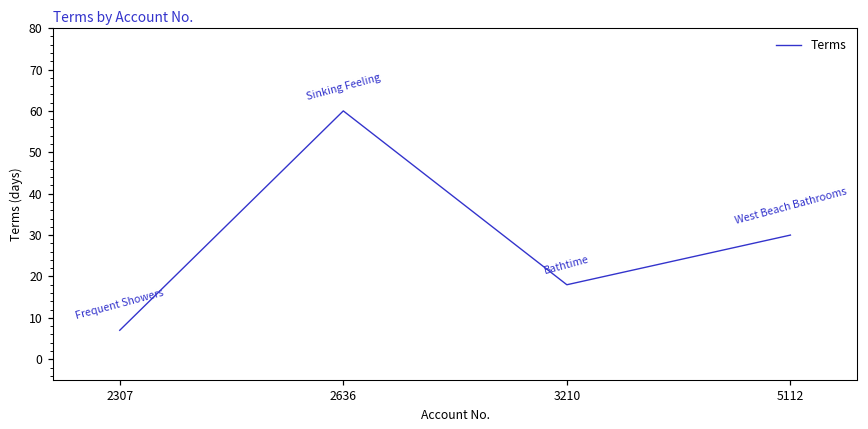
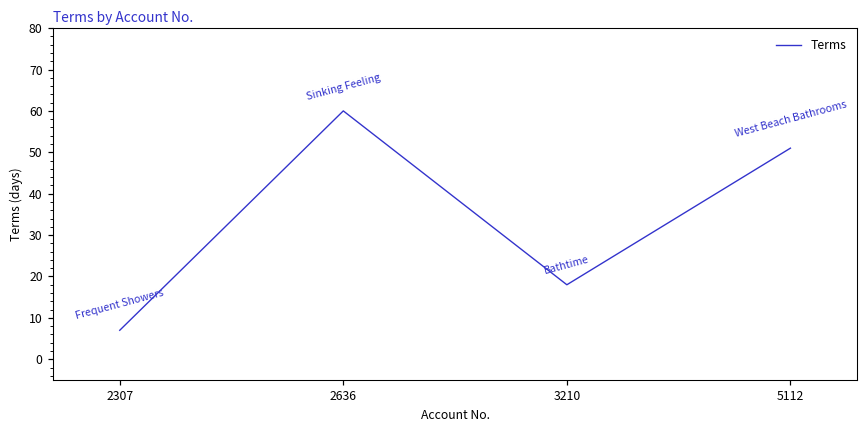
  {
    "2307": 7,
    "2636": 60,
    "3210": 18,
-   "5112": 30
+   "5112": 51
  }
